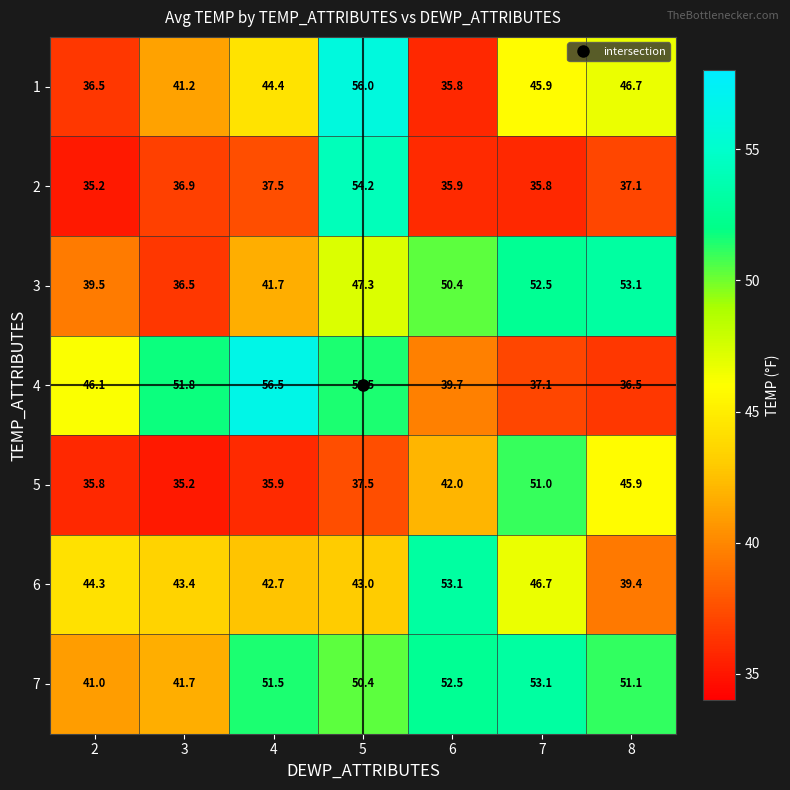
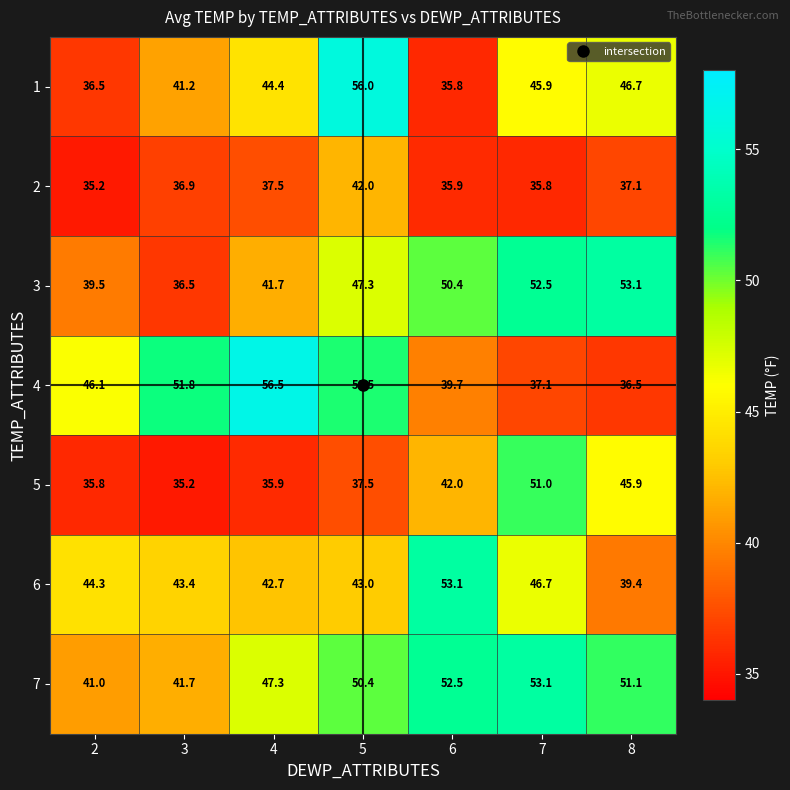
  {
    "1": {
      "2": 36.5,
      "3": 41.2,
      "4": 44.4,
      "5": 56.0,
      "6": 35.8,
      "7": 45.9,
      "8": 46.7
    },
    "2": {
      "2": 35.2,
      "3": 36.9,
      "4": 37.5,
-     "5": 54.2,
+     "5": 42.0,
      "6": 35.9,
      "7": 35.8,
      "8": 37.1
    },
    "3": {
      "2": 39.5,
      "3": 36.5,
      "4": 41.7,
      "5": 47.3,
      "6": 50.4,
      "7": 52.5,
      "8": 53.1
    },
    "4": {
      "2": 46.1,
      "3": 51.8,
      "4": 56.5,
      "6": 39.7,
      "7": 37.1,
      "8": 36.5
    },
    "5": {
      "2": 35.8,
      "3": 35.2,
      "4": 35.9,
      "5": 37.5,
      "6": 42.0,
      "7": 51.0,
      "8": 45.9
    },
    "6": {
      "2": 44.3,
      "3": 43.4,
      "4": 42.7,
      "5": 43.0,
      "6": 53.1,
      "7": 46.7,
      "8": 39.4
    },
    "7": {
      "2": 41.0,
      "3": 41.7,
-     "4": 51.5,
+     "4": 47.3,
      "5": 50.4,
      "6": 52.5,
      "7": 53.1,
      "8": 51.1
    }
  }
